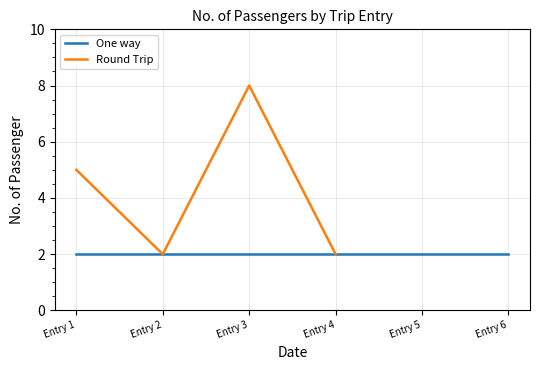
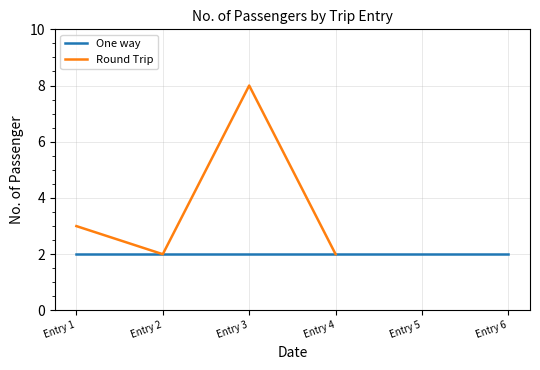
  {
    "One way": {
      "Entry 1": 2,
      "Entry 3": 2,
      "Entry 5": 2,
      "Entry 6": 2
    },
    "Round Trip": {
-     "Entry 1": 5,
+     "Entry 1": 3,
      "Entry 3": 8
    }
  }
